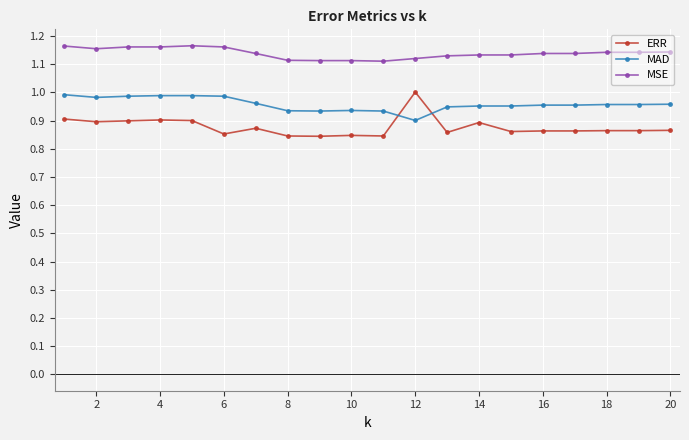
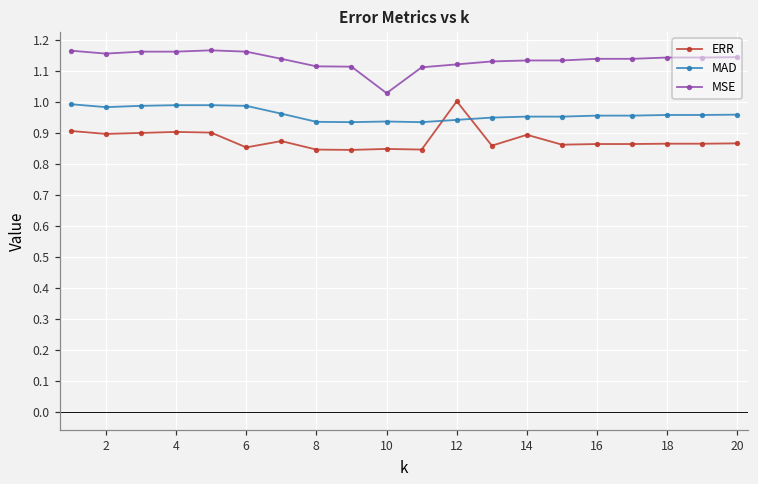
  {
    "ERR": {
      "2": 0.90,
      "4": 0.90,
      "6": 0.85,
      "8": 0.85,
      "10": 0.85,
      "12": 1.00,
      "14": 0.89,
      "16": 0.86,
      "18": 0.86,
      "20": 0.87
    },
    "MAD": {
      "2": 0.98,
      "4": 0.99,
      "6": 0.99,
      "8": 0.93,
      "10": 0.94,
-     "12": 0.90,
+     "12": 0.94,
      "14": 0.95,
      "16": 0.95,
      "18": 0.96,
      "20": 0.96
    },
    "MSE": {
      "2": 1.15,
      "4": 1.16,
      "6": 1.16,
      "8": 1.11,
-     "10": 1.11,
+     "10": 1.03,
      "12": 1.12,
      "14": 1.13,
      "16": 1.14,
      "18": 1.14
    }
  }
